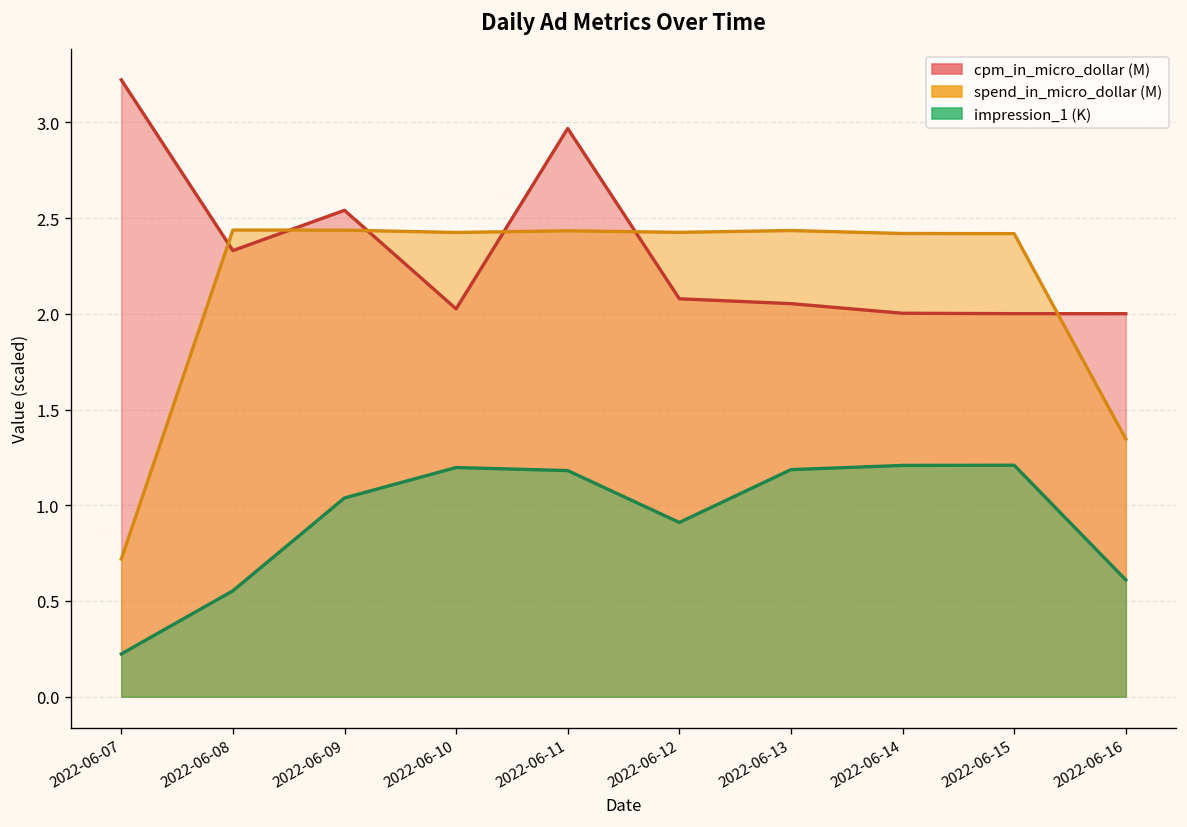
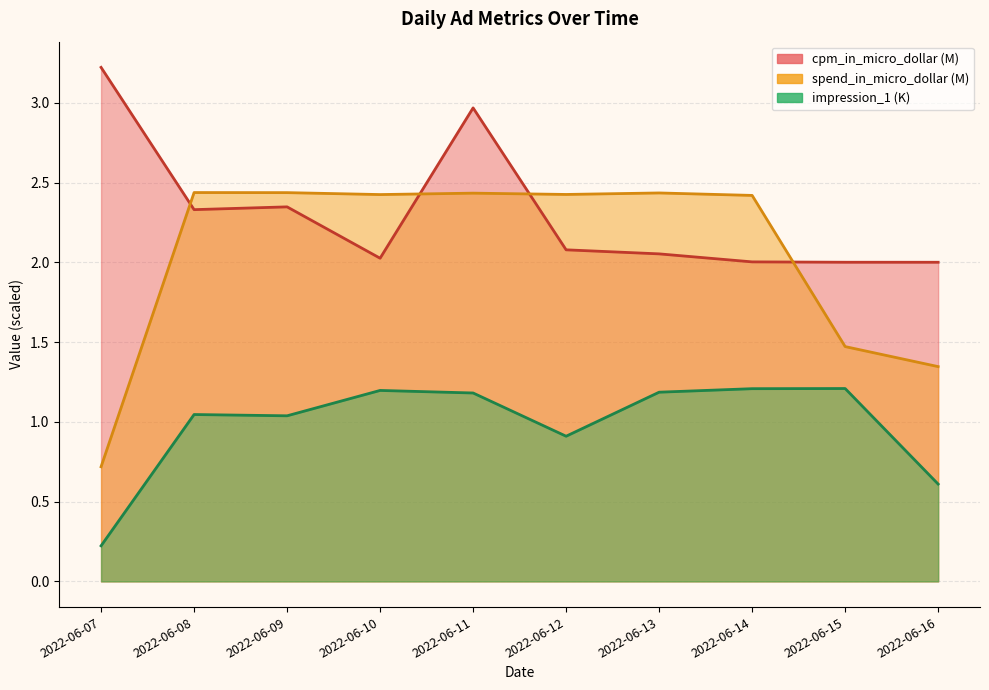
  {
    "cpm_in_micro_dollar (M)": {
      "2022-06-07": 3.22,
      "2022-06-08": 2.33,
-     "2022-06-09": 2.54,
+     "2022-06-09": 2.35,
      "2022-06-10": 2.03,
      "2022-06-11": 2.97,
      "2022-06-12": 2.08,
      "2022-06-13": 2.05,
      "2022-06-14": 2.00,
      "2022-06-15": 2.00,
      "2022-06-16": 2.00
    },
    "spend_in_micro_dollar (M)": {
      "2022-06-07": 0.72,
      "2022-06-08": 2.44,
      "2022-06-09": 2.44,
      "2022-06-10": 2.42,
      "2022-06-11": 2.43,
      "2022-06-12": 2.43,
      "2022-06-13": 2.43,
      "2022-06-14": 2.42,
-     "2022-06-15": 2.42,
+     "2022-06-15": 1.47,
      "2022-06-16": 1.35
    },
    "impression_1 (K)": {
      "2022-06-07": 0.22,
-     "2022-06-08": 0.55,
+     "2022-06-08": 1.05,
      "2022-06-09": 1.04,
      "2022-06-10": 1.20,
      "2022-06-11": 1.18,
      "2022-06-12": 0.91,
      "2022-06-13": 1.19,
      "2022-06-14": 1.21,
      "2022-06-15": 1.21,
      "2022-06-16": 0.61
    }
  }
